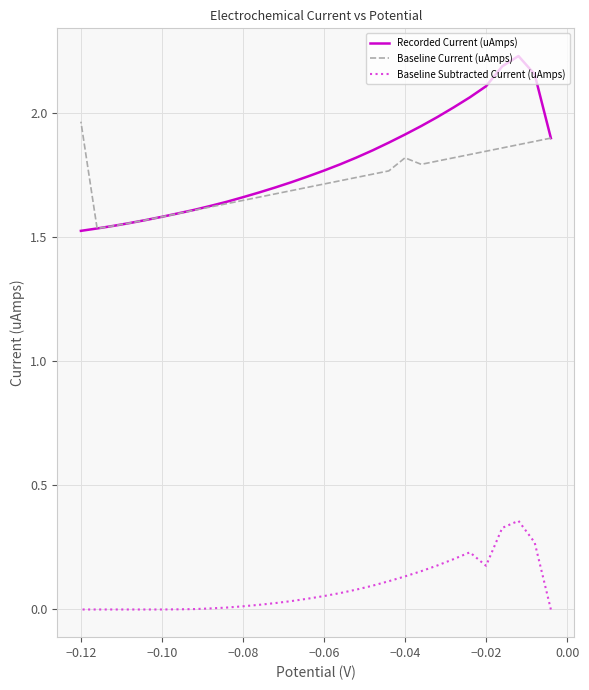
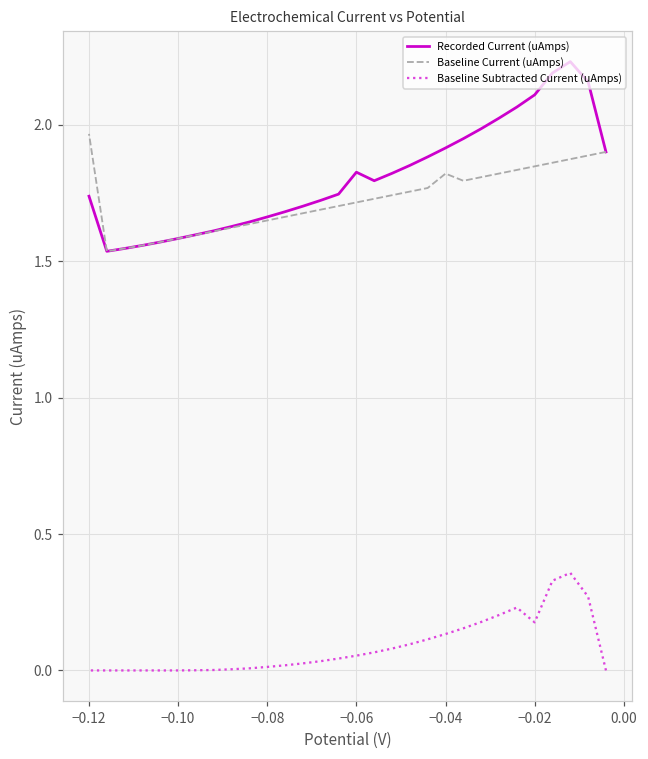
  {
    "Recorded Current (uAmps)": {
-     "−0.12": 1.53,
+     "−0.12": 1.74,
      "−0.08": 1.66,
-     "−0.06": 1.77,
+     "−0.06": 1.83,
      "−0.04": 1.92,
      "−0.02": 2.11
    },
    "Baseline Current (uAmps)": {
      "−0.12": 1.97,
      "−0.08": 1.65,
      "−0.06": 1.72,
      "−0.04": 1.82,
      "−0.02": 1.85
    },
    "Baseline Subtracted Current (uAmps)": {
      "−0.12": 0.00,
      "−0.10": 0.00,
      "−0.08": 0.01,
      "−0.06": 0.05,
      "−0.04": 0.13,
      "−0.02": 0.18
    }
  }
